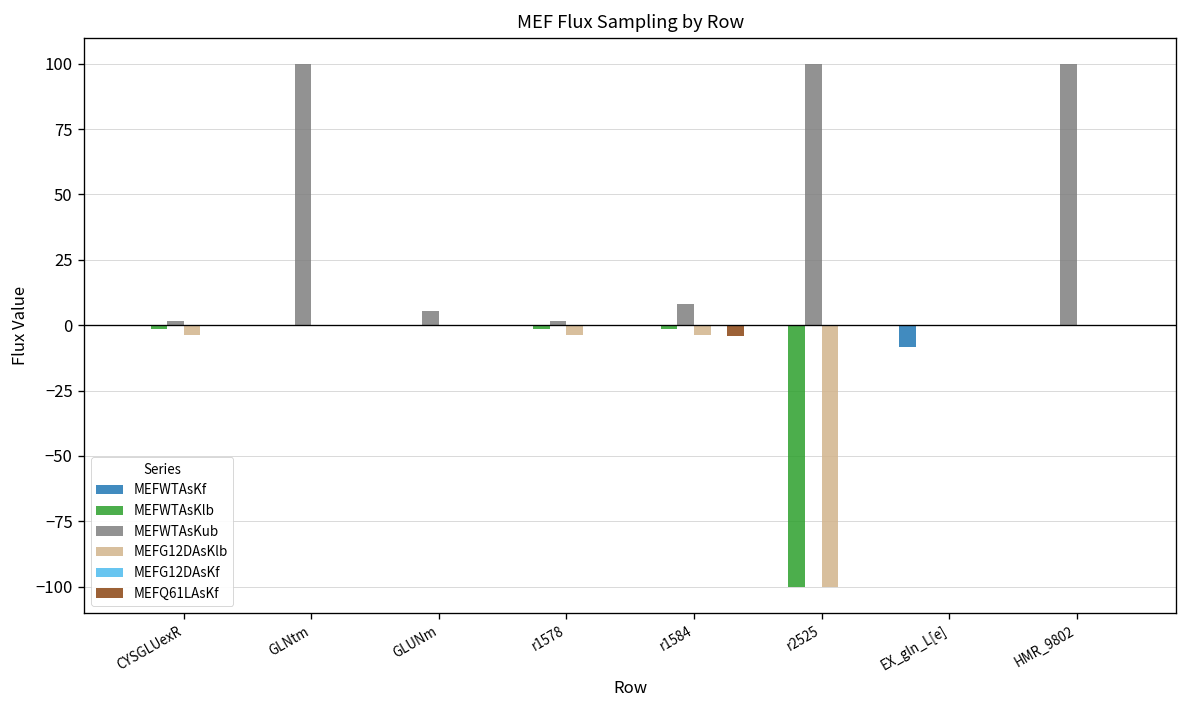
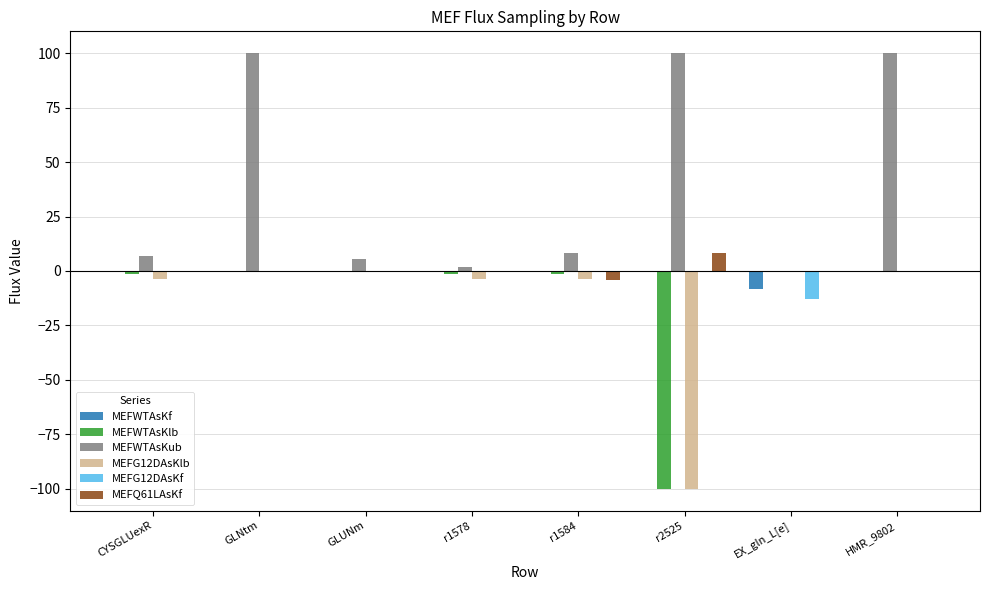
  {
    "MEFWTAsKf": {
      "r1578": 0,
      "r1584": 0,
      "EX_gln_L[e]": -8,
      "HMR_9802": 0
    },
    "MEFWTAsKlb": {
      "CYSGLUexR": -2,
      "GLNtm": 0,
      "GLUNm": 0,
      "r1578": -2,
      "r1584": -2,
      "r2525": -100,
      "HMR_9802": 0
    },
    "MEFWTAsKub": {
-     "CYSGLUexR": 2,
+     "CYSGLUexR": 7,
      "GLNtm": 100,
      "GLUNm": 5,
      "r1578": 2,
      "r1584": 8,
      "r2525": 100,
      "HMR_9802": 100
    },
    "MEFG12DAsKlb": {
      "CYSGLUexR": -4,
      "GLNtm": 0,
      "GLUNm": 0,
      "r1578": -4,
      "r1584": -4,
      "r2525": -100,
      "HMR_9802": 0
    },
    "MEFG12DAsKf": {
      "CYSGLUexR": 0,
      "GLNtm": 0,
      "GLUNm": 0,
      "r1578": 0,
      "r1584": 0,
-     "EX_gln_L[e]": 0
+     "EX_gln_L[e]": -13
    },
    "MEFQ61LAsKf": {
      "CYSGLUexR": 0,
      "GLNtm": 0,
      "GLUNm": 0,
      "r1584": -4,
-     "r2525": 0
+     "r2525": 8
    }
  }
